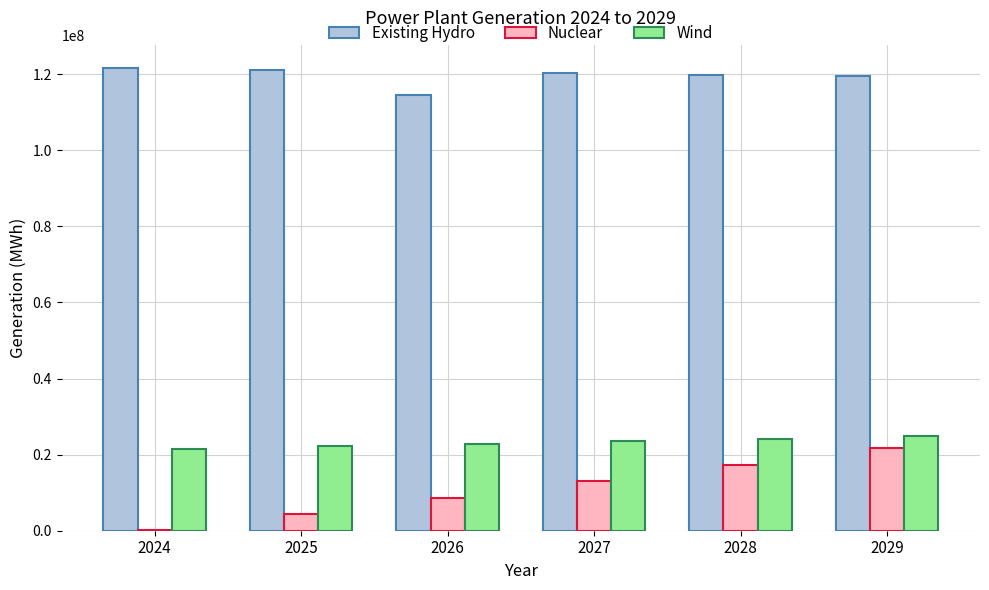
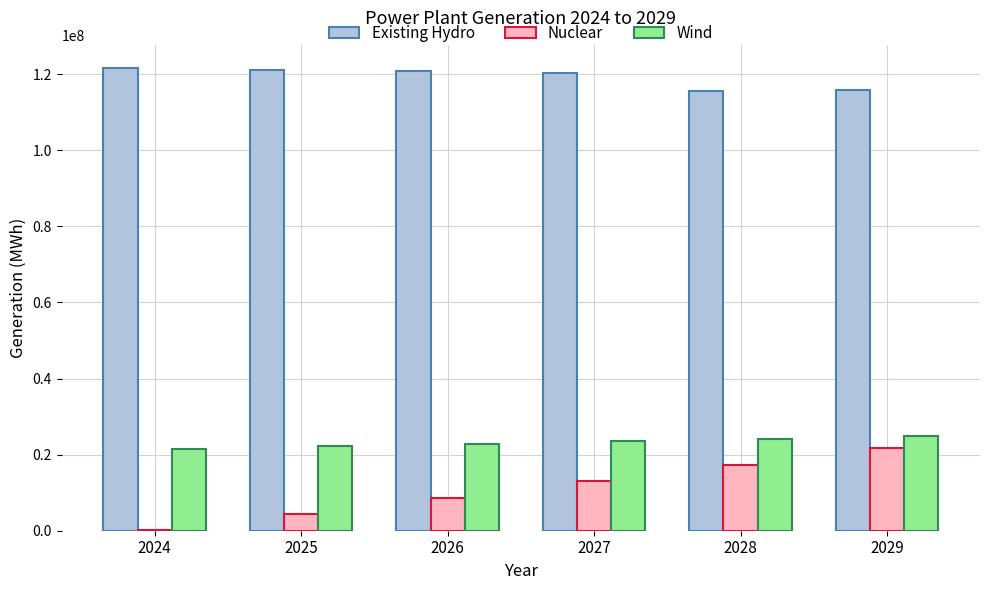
  {
    "Existing Hydro": {
      "2024": 122000000,
      "2025": 121000000,
-     "2026": 114000000,
+     "2026": 121000000,
      "2027": 120000000,
-     "2028": 120000000,
-     "2029": 119000000
+     "2028": 116000000,
+     "2029": 116000000
    },
    "Nuclear": {
      "2025": 4000000,
      "2026": 9000000,
      "2027": 13000000,
      "2028": 17000000,
      "2029": 22000000
    },
    "Wind": {
      "2024": 21000000,
      "2025": 22000000,
      "2026": 23000000,
      "2027": 24000000,
      "2028": 24000000,
      "2029": 25000000
    }
  }
